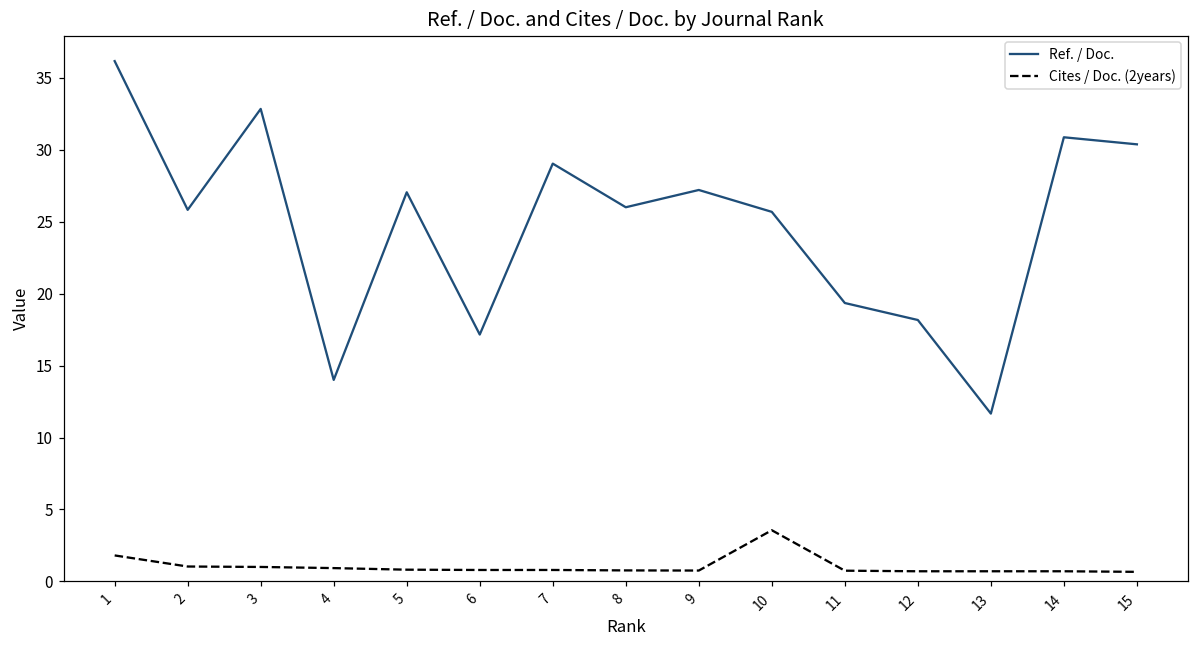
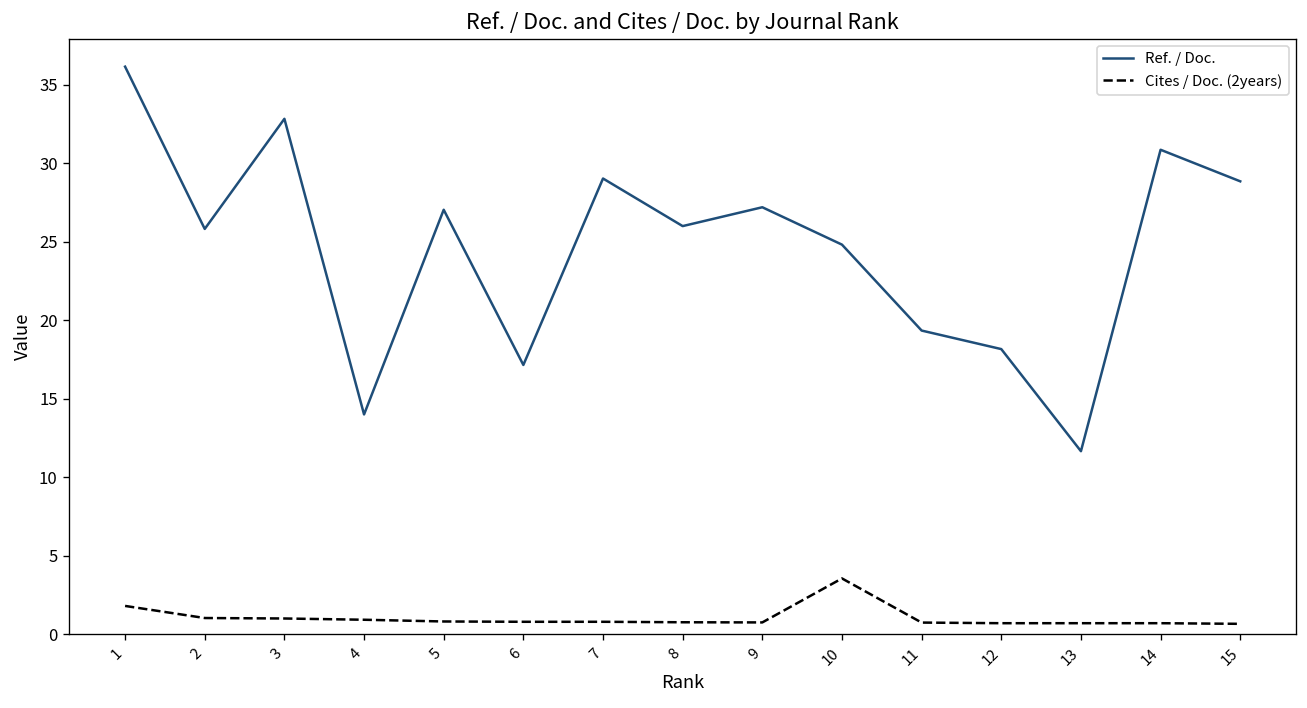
  {
    "Ref. / Doc.": {
      "1": 36.1,
      "2": 25.8,
      "3": 32.8,
      "4": 14.0,
      "5": 27.0,
      "6": 17.2,
      "7": 29.0,
      "8": 26.0,
      "9": 27.2,
-     "10": 25.7,
+     "10": 24.8,
      "11": 19.3,
      "12": 18.2,
      "13": 11.7,
      "14": 30.9,
-     "15": 30.4
+     "15": 28.8
    },
    "Cites / Doc. (2years)": {
      "1": 1.8,
      "2": 1.0,
      "3": 1.0,
      "4": 0.9,
      "5": 0.8,
      "6": 0.8,
      "7": 0.8,
      "8": 0.8,
      "9": 0.8,
      "10": 3.6,
      "11": 0.8,
      "12": 0.7,
      "13": 0.7,
      "14": 0.7,
      "15": 0.7
    }
  }
